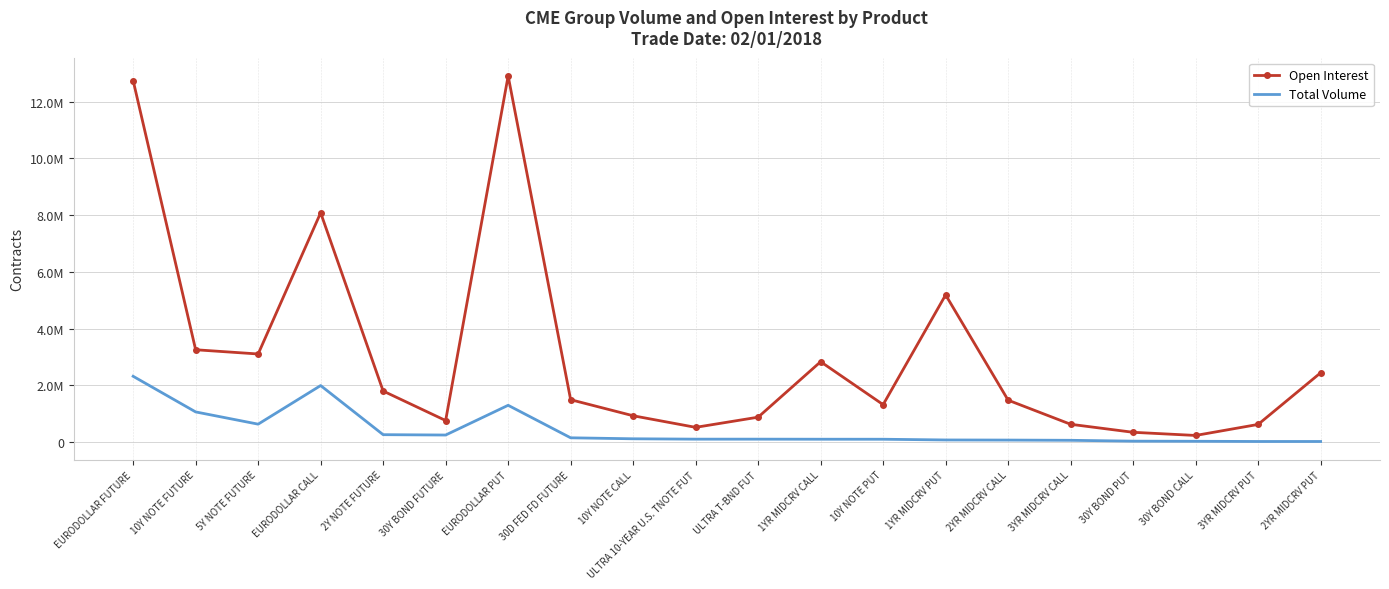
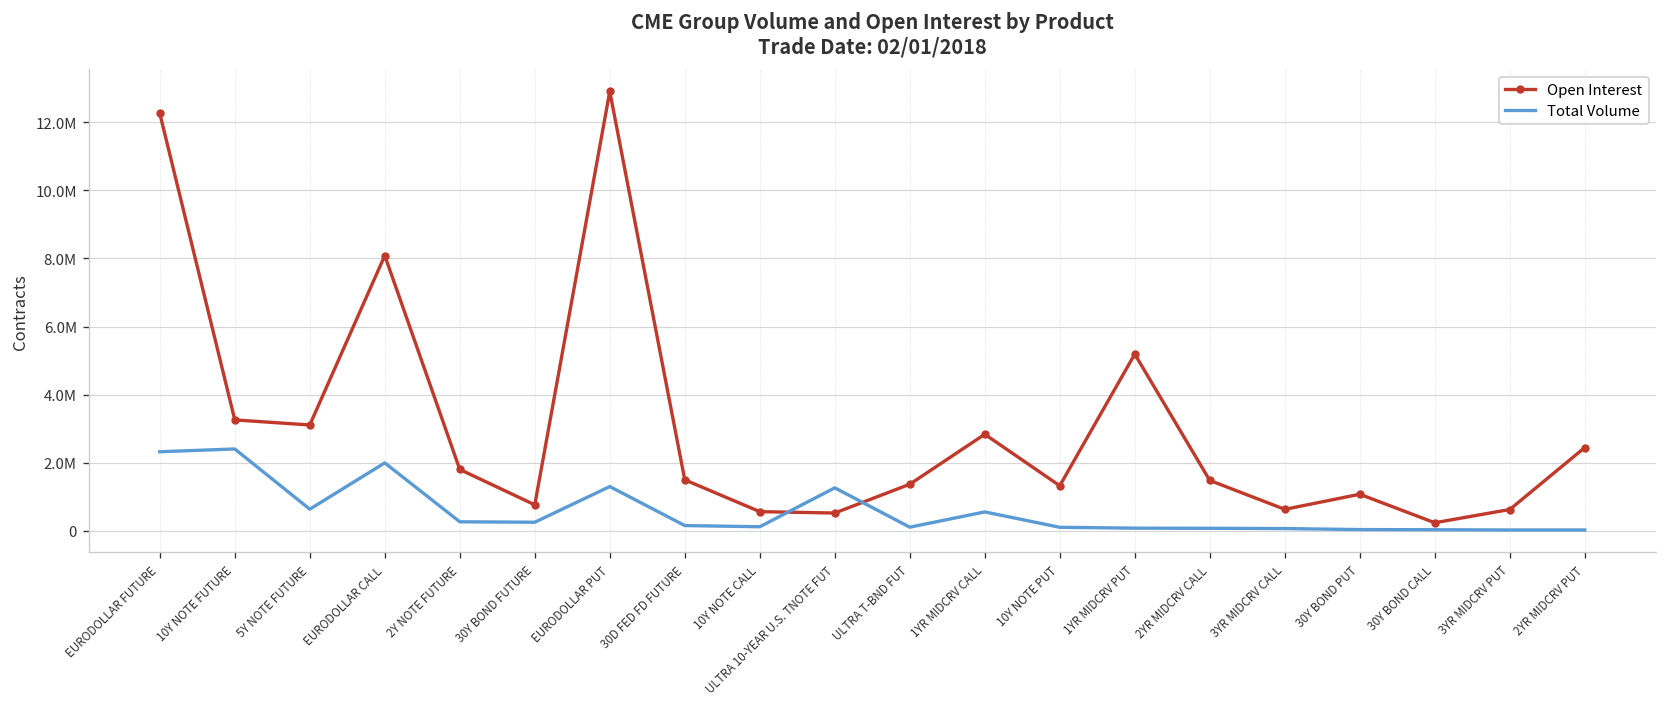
  {
    "Open Interest": {
-     "EURODOLLAR FUTURE": 12700000,
+     "EURODOLLAR FUTURE": 12300000,
      "10Y NOTE FUTURE": 3300000,
      "5Y NOTE FUTURE": 3100000,
      "EURODOLLAR CALL": 8100000,
      "2Y NOTE FUTURE": 1800000,
      "30Y BOND FUTURE": 800000,
      "EURODOLLAR PUT": 12900000,
      "30D FED FD FUTURE": 1500000,
-     "10Y NOTE CALL": 900000,
+     "10Y NOTE CALL": 600000,
      "ULTRA 10-YEAR U.S. TNOTE FUT": 500000,
-     "ULTRA T-BND FUT": 900000,
+     "ULTRA T-BND FUT": 1400000,
      "1YR MIDCRV CALL": 2800000,
      "10Y NOTE PUT": 1300000,
      "1YR MIDCRV PUT": 5200000,
      "2YR MIDCRV CALL": 1500000,
      "3YR MIDCRV CALL": 600000,
-     "30Y BOND PUT": 300000,
+     "30Y BOND PUT": 1100000,
      "30Y BOND CALL": 200000,
      "3YR MIDCRV PUT": 600000,
      "2YR MIDCRV PUT": 2400000
    },
    "Total Volume": {
      "EURODOLLAR FUTURE": 2300000,
-     "10Y NOTE FUTURE": 1100000,
+     "10Y NOTE FUTURE": 2400000,
      "5Y NOTE FUTURE": 600000,
      "EURODOLLAR CALL": 2000000,
      "2Y NOTE FUTURE": 300000,
      "30Y BOND FUTURE": 200000,
      "EURODOLLAR PUT": 1300000,
      "30D FED FD FUTURE": 200000,
      "10Y NOTE CALL": 100000,
-     "ULTRA 10-YEAR U.S. TNOTE FUT": 100000,
+     "ULTRA 10-YEAR U.S. TNOTE FUT": 1300000,
      "ULTRA T-BND FUT": 100000,
-     "1YR MIDCRV CALL": 100000,
+     "1YR MIDCRV CALL": 600000,
      "10Y NOTE PUT": 100000,
      "1YR MIDCRV PUT": 100000,
      "2YR MIDCRV CALL": 100000,
      "3YR MIDCRV CALL": 100000,
      "30Y BOND PUT": 0,
      "30Y BOND CALL": 0,
      "3YR MIDCRV PUT": 0,
      "2YR MIDCRV PUT": 0
    }
  }
